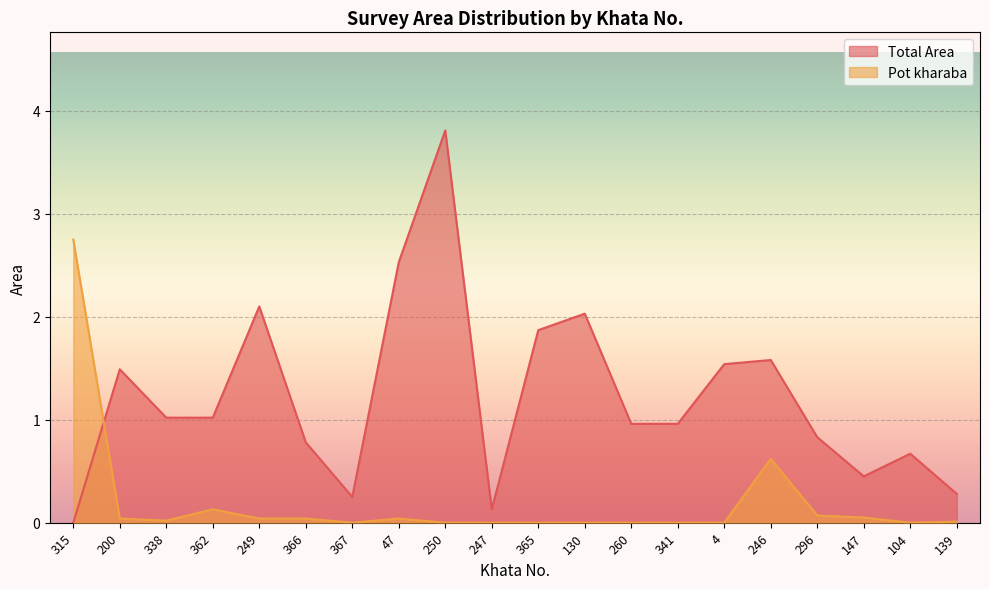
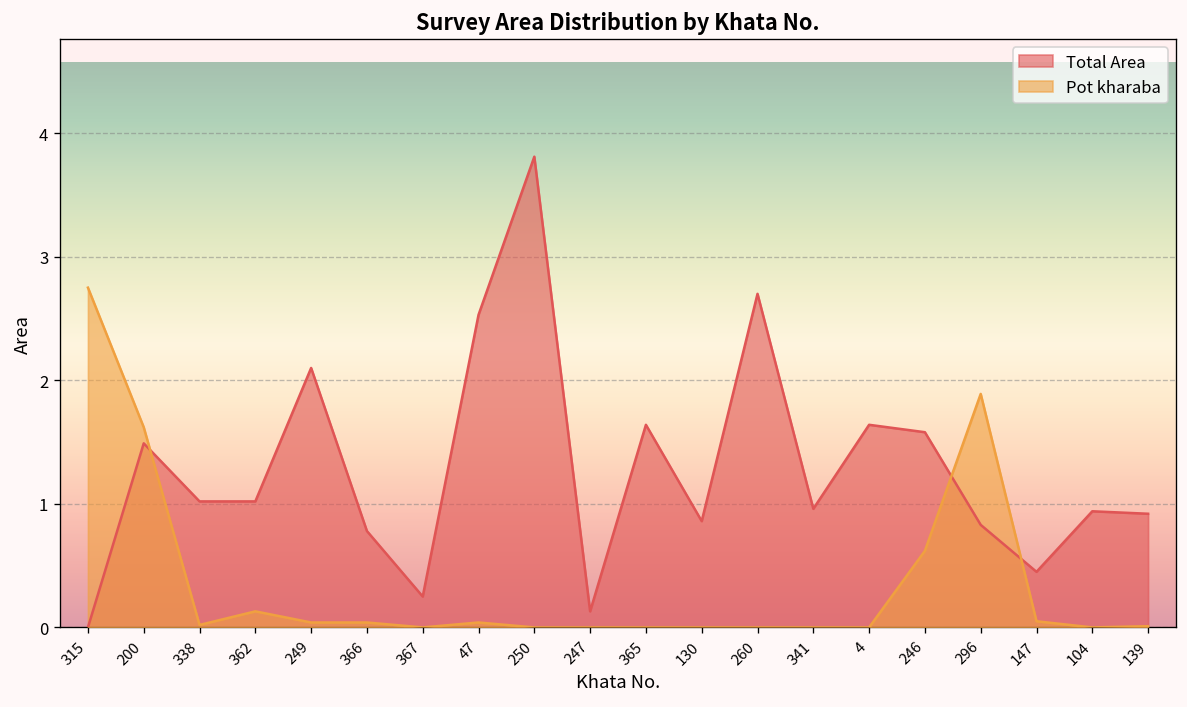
  {
    "Total Area": {
      "315": 0.00,
      "200": 1.49,
      "338": 1.02,
      "362": 1.02,
      "249": 2.10,
      "366": 0.78,
      "367": 0.25,
      "47": 2.53,
      "250": 3.81,
      "247": 0.13,
-     "365": 1.87,
-     "130": 2.03,
-     "260": 0.96,
+     "365": 1.64,
+     "130": 0.86,
+     "260": 2.70,
      "341": 0.96,
-     "4": 1.54,
+     "4": 1.64,
      "246": 1.58,
      "296": 0.83,
      "147": 0.45,
-     "104": 0.67,
-     "139": 0.28
+     "104": 0.94,
+     "139": 0.92
    },
    "Pot kharaba": {
      "315": 2.75,
-     "200": 0.04,
+     "200": 1.62,
      "338": 0.02,
      "362": 0.13,
      "249": 0.04,
      "366": 0.04,
      "367": 0.00,
      "47": 0.04,
      "250": 0.00,
      "247": 0.00,
      "365": 0.00,
      "130": 0.00,
      "260": 0.00,
      "341": 0.00,
      "4": 0.00,
      "246": 0.62,
-     "296": 0.07,
+     "296": 1.89,
      "147": 0.05,
      "104": 0.00,
      "139": 0.01
    }
  }
